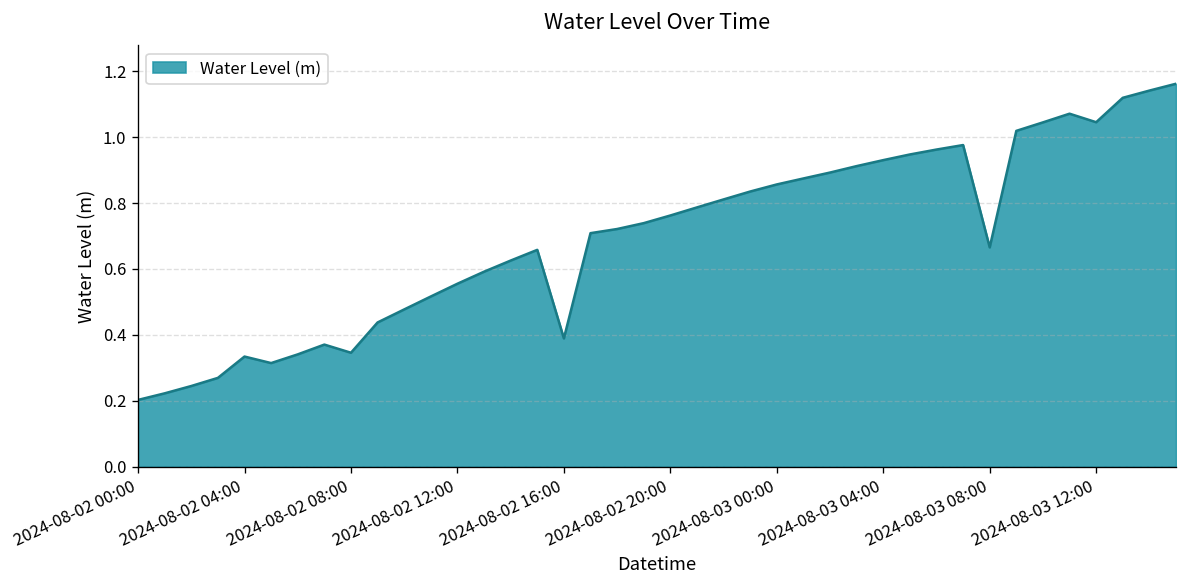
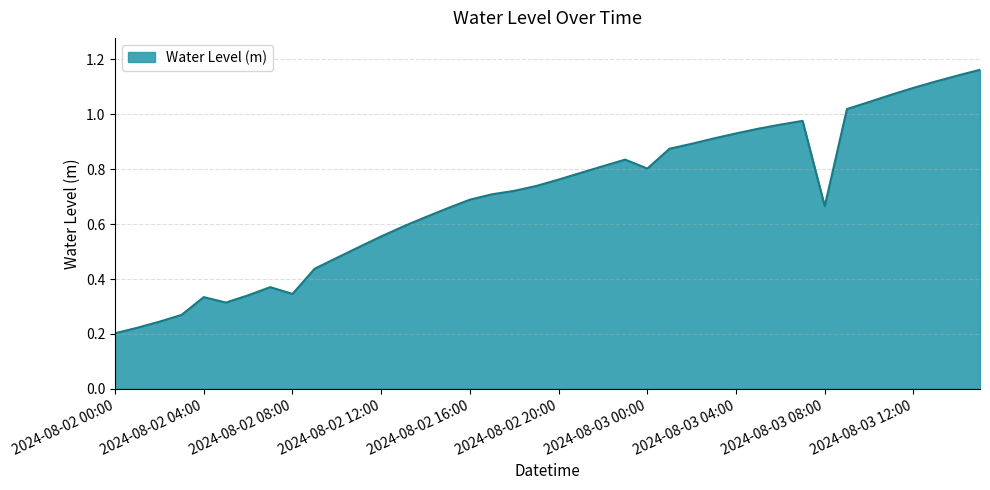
  {
    "2024-08-02 00:00": 0.20,
    "2024-08-02 04:00": 0.33,
    "2024-08-02 08:00": 0.35,
    "2024-08-02 12:00": 0.56,
-   "2024-08-02 16:00": 0.39,
+   "2024-08-02 16:00": 0.69,
    "2024-08-02 20:00": 0.76,
-   "2024-08-03 00:00": 0.86,
+   "2024-08-03 00:00": 0.80,
    "2024-08-03 04:00": 0.93,
    "2024-08-03 08:00": 0.67,
-   "2024-08-03 12:00": 1.05
+   "2024-08-03 12:00": 1.10
  }
